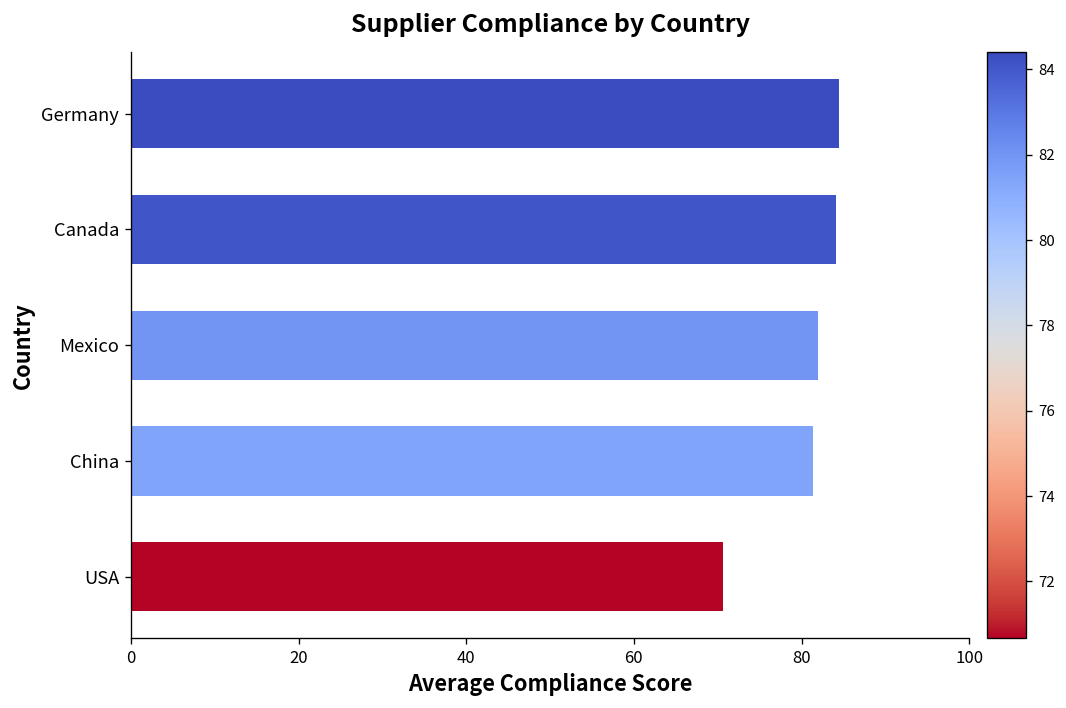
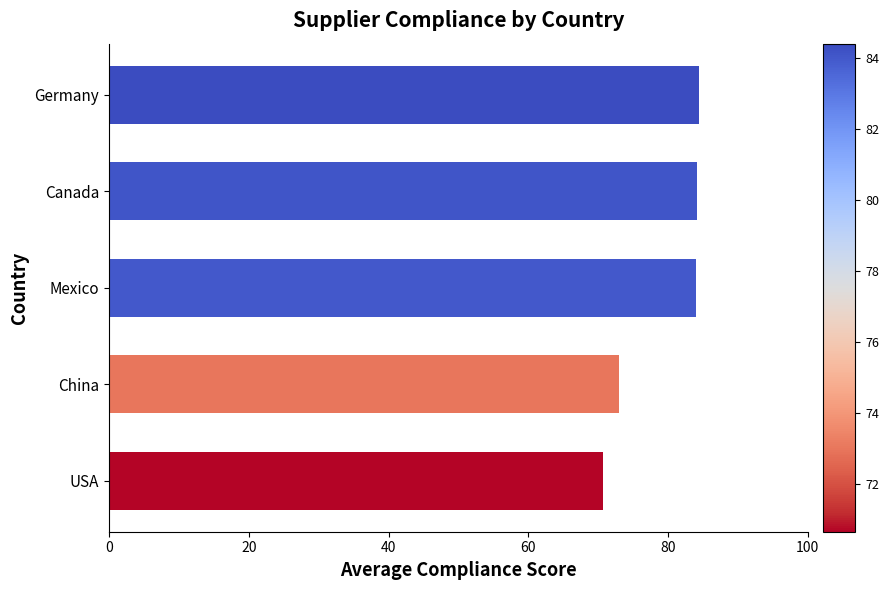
  {
    "Germany": 84,
    "Canada": 84,
-   "Mexico": 82,
-   "China": 81,
+   "Mexico": 84,
+   "China": 73,
    "USA": 71
  }
